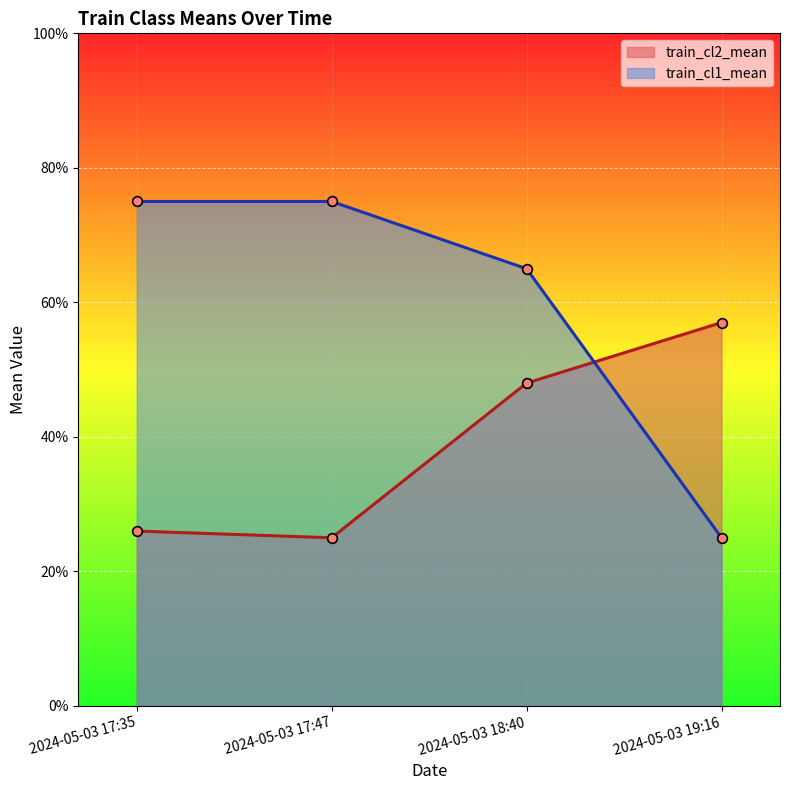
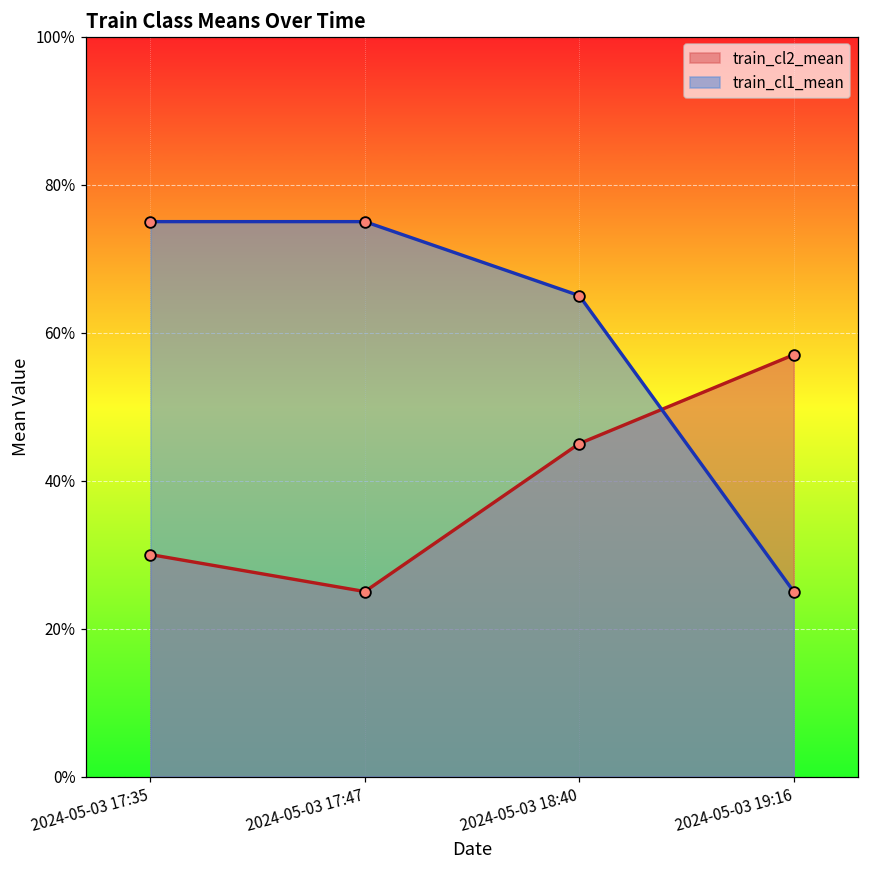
  {
    "train_cl2_mean": {
-     "2024-05-03 17:35": "26%",
+     "2024-05-03 17:35": "30%",
      "2024-05-03 17:47": "25%",
-     "2024-05-03 18:40": "48%",
+     "2024-05-03 18:40": "45%",
      "2024-05-03 19:16": "57%"
    },
    "train_cl1_mean": {
      "2024-05-03 17:35": "75%",
      "2024-05-03 17:47": "75%",
      "2024-05-03 18:40": "65%",
      "2024-05-03 19:16": "25%"
    }
  }
